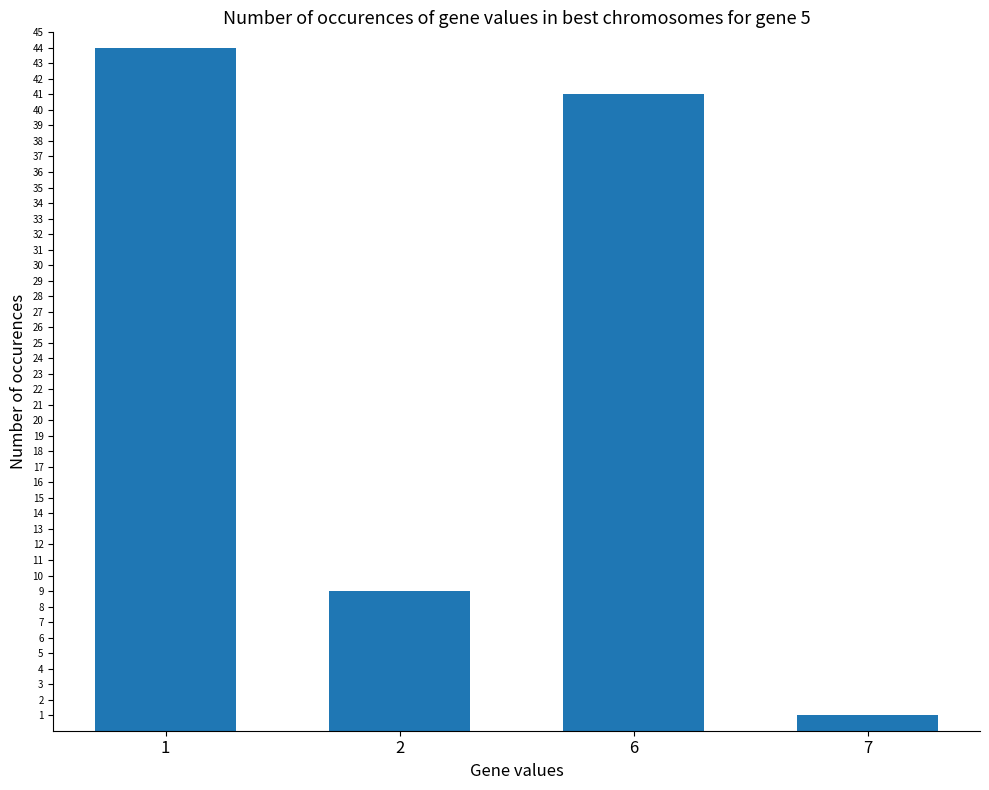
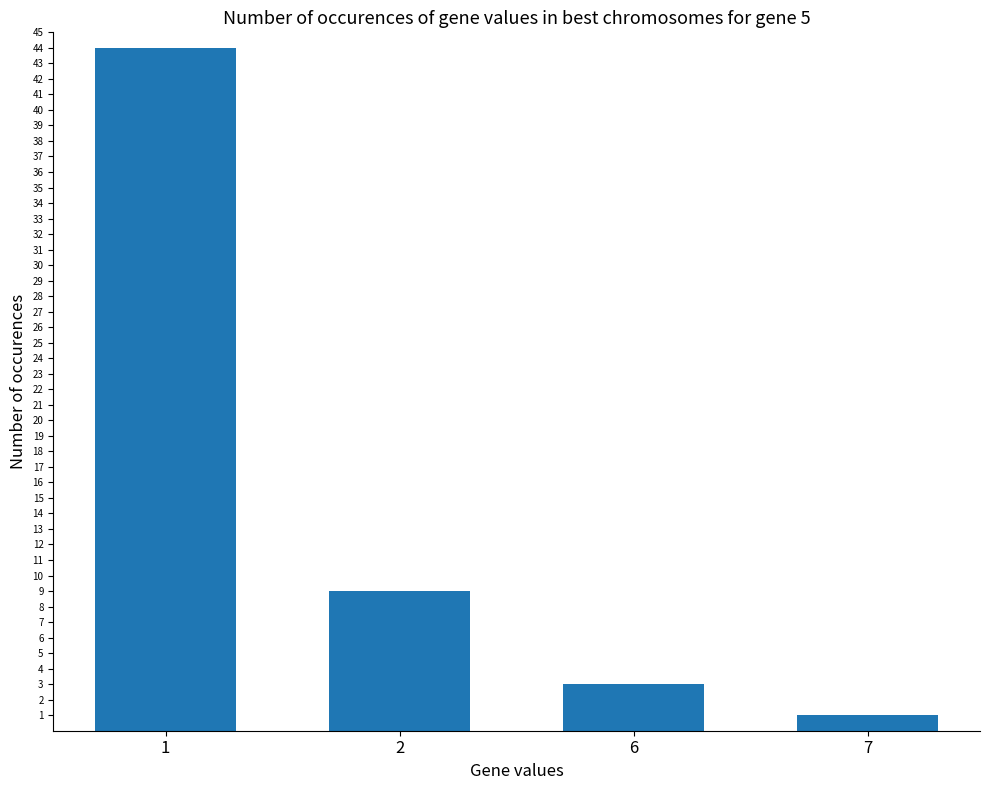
  {
    "1": 44,
    "2": 9,
-   "6": 41,
+   "6": 3,
    "7": 1
  }
